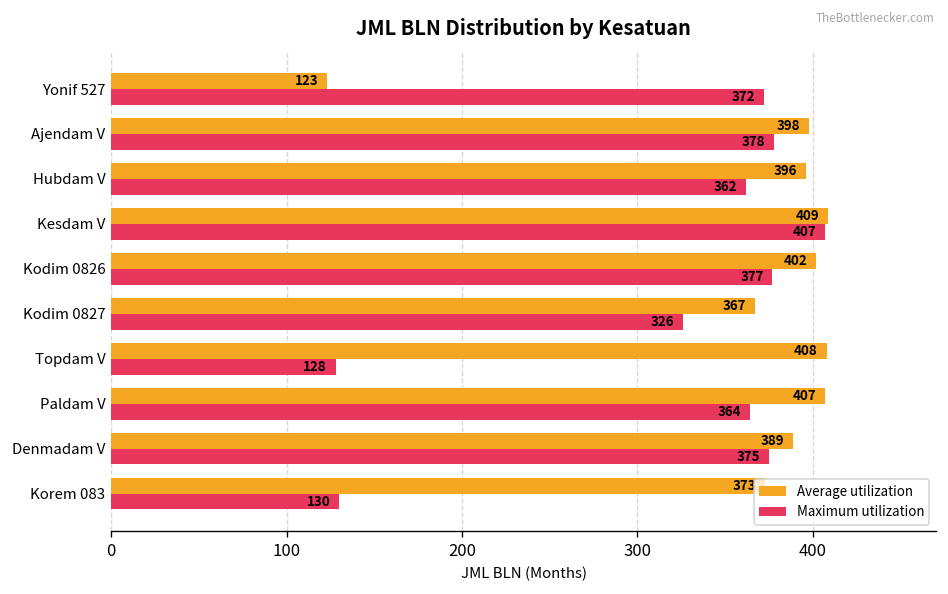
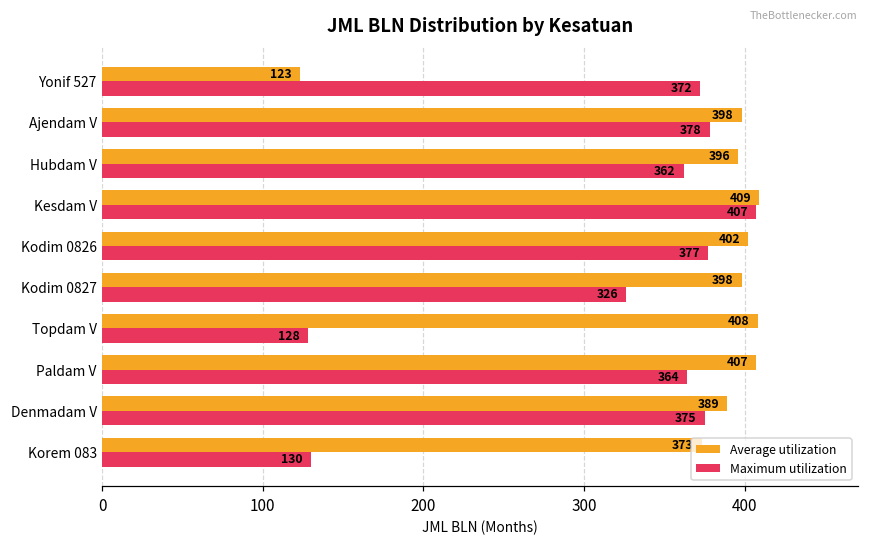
  {
    "Average utilization": {
      "Yonif 527": 123,
      "Ajendam V": 398,
      "Hubdam V": 396,
      "Kesdam V": 409,
      "Kodim 0826": 402,
-     "Kodim 0827": 367,
+     "Kodim 0827": 398,
      "Topdam V": 408,
      "Paldam V": 407,
      "Denmadam V": 389
    },
    "Maximum utilization": {
      "Yonif 527": 372,
      "Ajendam V": 378,
      "Hubdam V": 362,
      "Kesdam V": 407,
      "Kodim 0826": 377,
      "Kodim 0827": 326,
      "Topdam V": 128,
      "Paldam V": 364,
      "Denmadam V": 375,
      "Korem 083": 130
    }
  }
